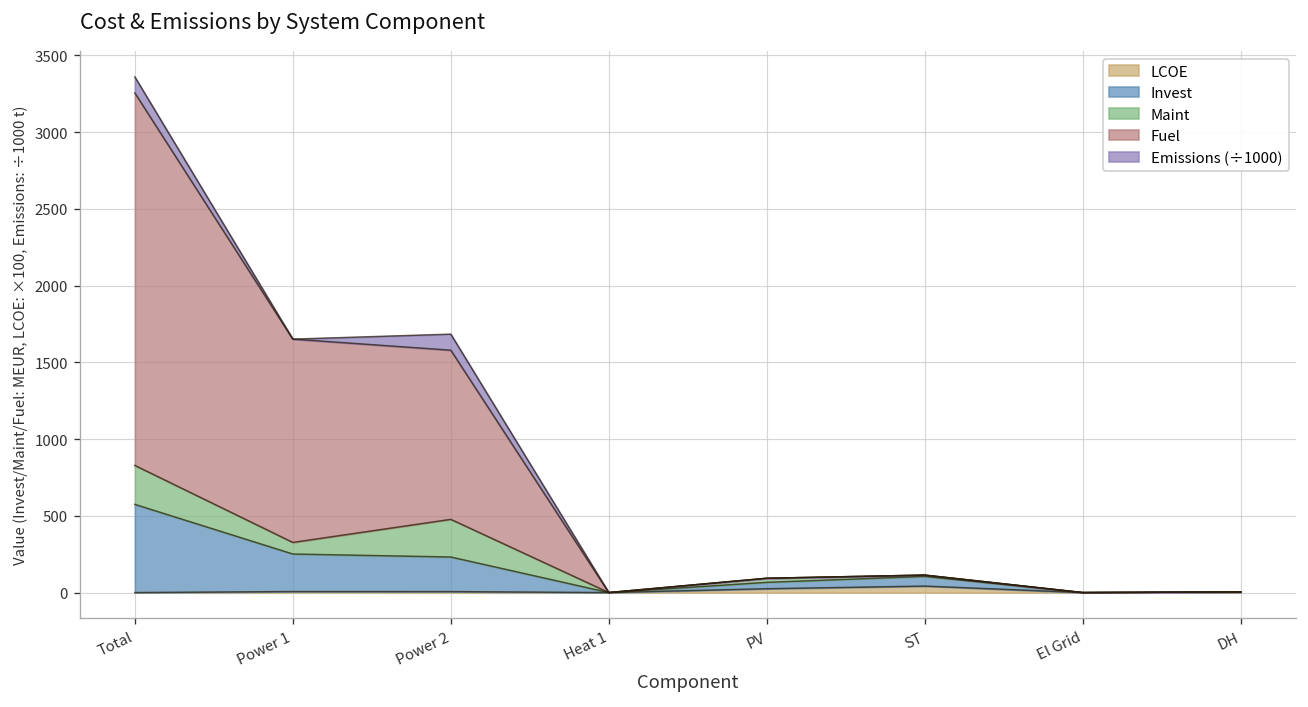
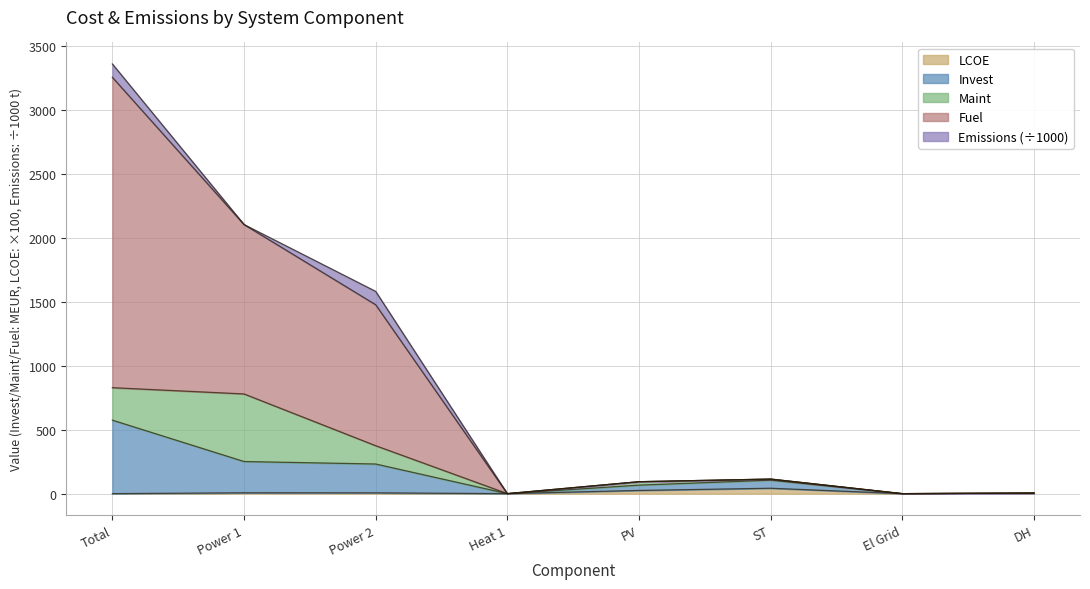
  {
    "Maint": {
      "Total": 250,
-     "Power 1": 80,
-     "Power 2": 250
+     "Power 1": 530,
+     "Power 2": 140
    }
  }
